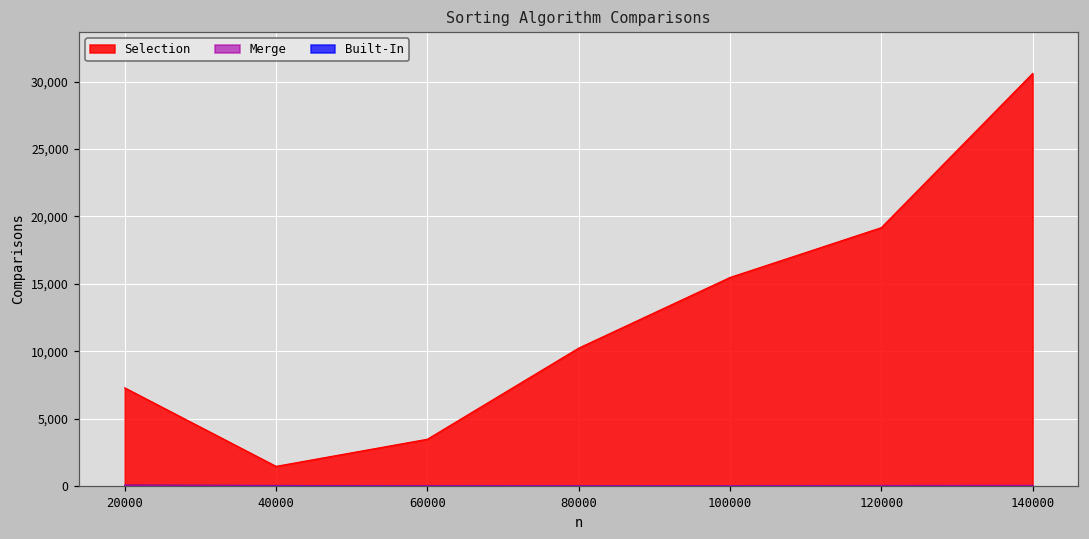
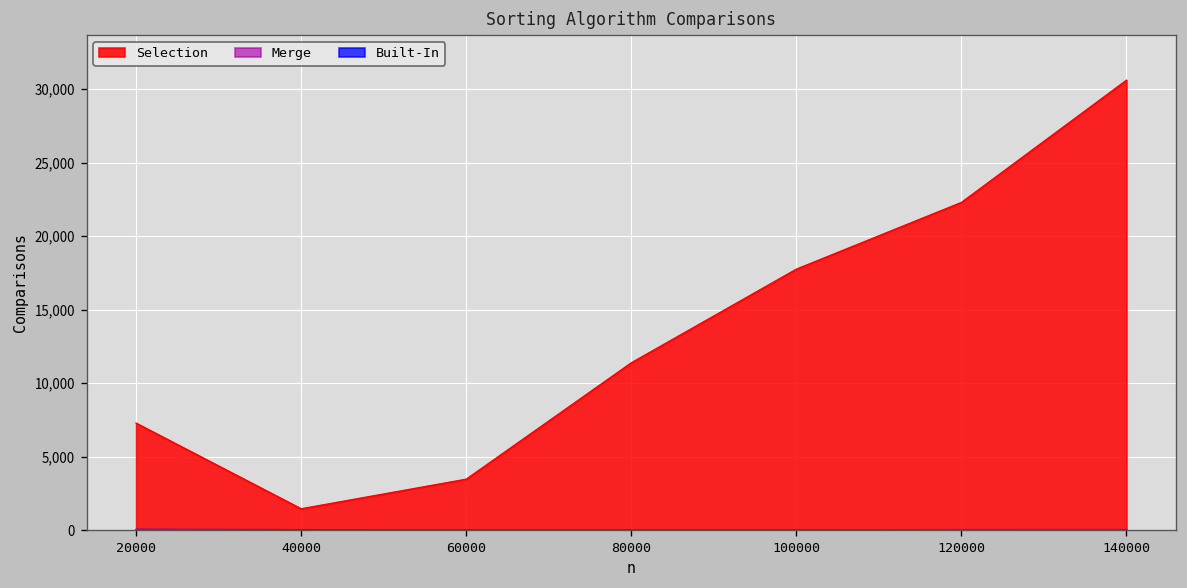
  {
    "Selection": {
      "20000": "7,300",
      "40000": "1,400",
      "60000": "3,500",
-     "80000": "10,200",
-     "100000": "15,500",
-     "120000": "19,200",
+     "80000": "11,400",
+     "100000": "17,800",
+     "120000": "22,300",
      "140000": "30,600"
    }
  }
